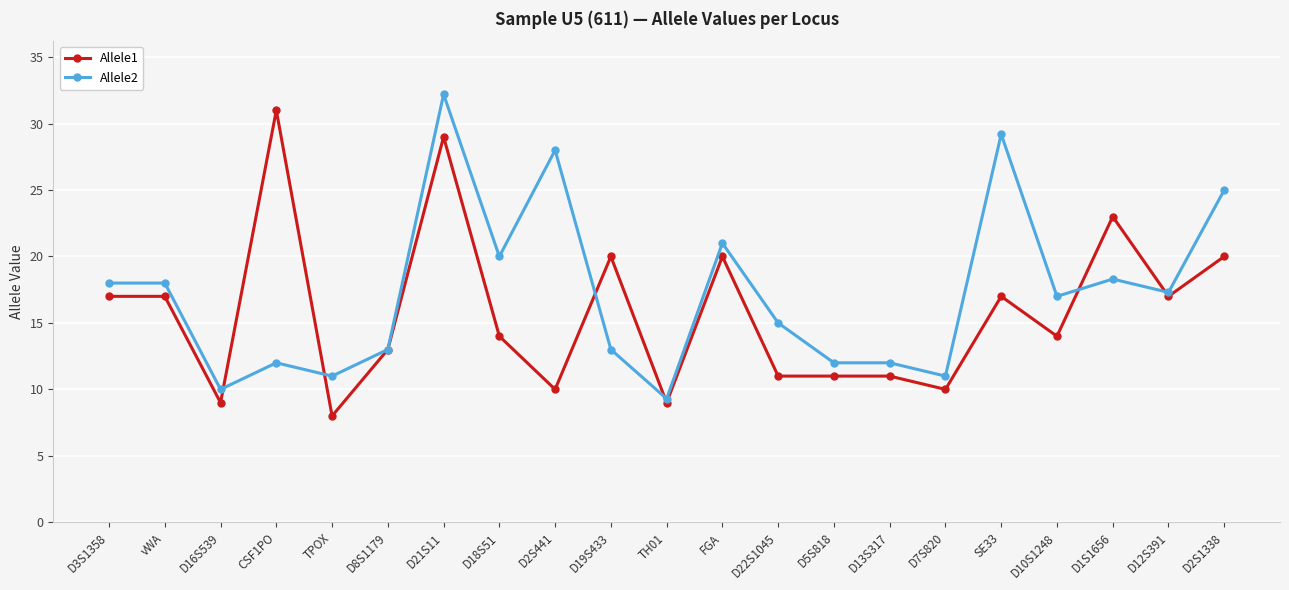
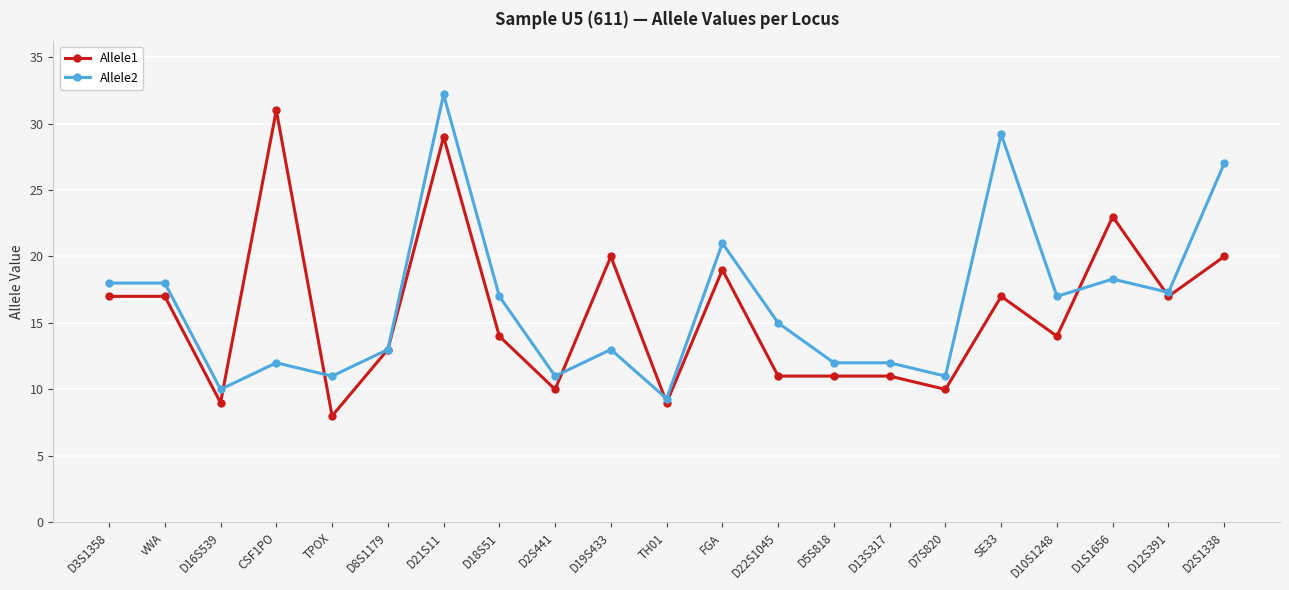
  {
    "Allele1": {
      "D3S1358": 17,
      "vWA": 17,
      "D16S539": 9,
      "CSF1PO": 31,
      "TPOX": 8,
      "D21S11": 29,
      "D18S51": 14,
      "D2S441": 10,
      "D19S433": 20,
      "TH01": 9,
-     "FGA": 20,
+     "FGA": 19,
      "D22S1045": 11,
      "D5S818": 11,
      "D13S317": 11,
      "D7S820": 10,
      "SE33": 17,
      "D10S1248": 14,
      "D1S1656": 23,
      "D12S391": 17,
      "D2S1338": 20
    },
    "Allele2": {
      "D3S1358": 18,
      "vWA": 18,
      "D16S539": 10,
      "CSF1PO": 12,
      "TPOX": 11,
      "D21S11": 32.2,
-     "D18S51": 20,
-     "D2S441": 28,
+     "D18S51": 17,
+     "D2S441": 11,
      "D19S433": 13,
      "TH01": 9.3,
      "FGA": 21,
      "D22S1045": 15,
      "D5S818": 12,
      "D13S317": 12,
      "D7S820": 11,
      "SE33": 29.2,
      "D10S1248": 17,
      "D1S1656": 18.3,
      "D12S391": 17.3,
-     "D2S1338": 25
+     "D2S1338": 27
    }
  }
